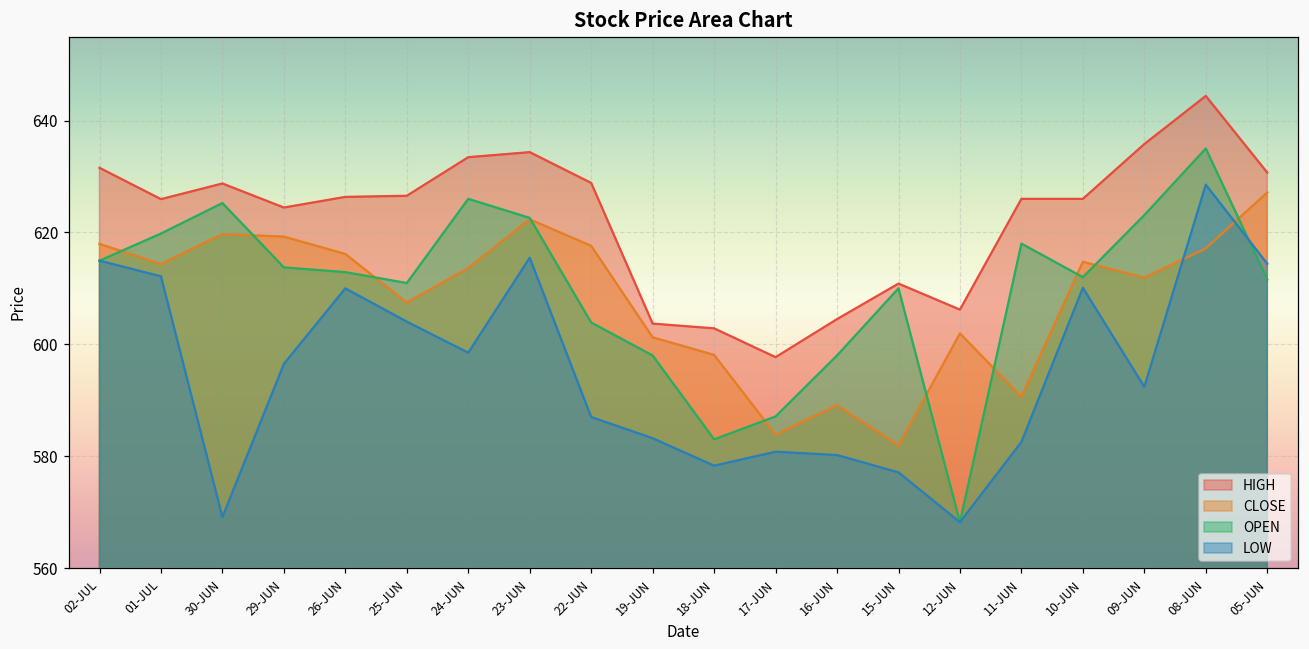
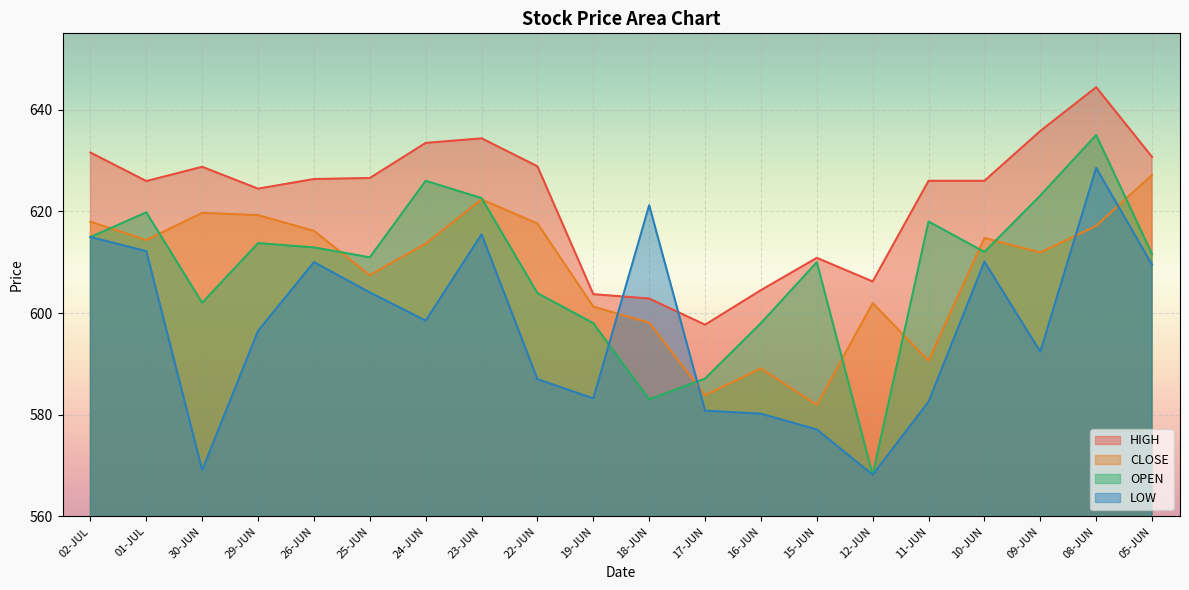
  {
    "OPEN": {
      "01-JUL": 620,
-     "30-JUN": 625,
+     "30-JUN": 602,
      "29-JUN": 614,
      "26-JUN": 613,
      "25-JUN": 611,
      "24-JUN": 626,
      "22-JUN": 604,
      "19-JUN": 598,
      "18-JUN": 583,
      "17-JUN": 587,
      "16-JUN": 598,
      "15-JUN": 610,
      "11-JUN": 618,
      "10-JUN": 612,
      "09-JUN": 623,
      "08-JUN": 635,
      "05-JUN": 612
    },
    "LOW": {
      "01-JUL": 612,
      "30-JUN": 569,
      "29-JUN": 597,
      "26-JUN": 610,
      "25-JUN": 604,
      "24-JUN": 599,
      "23-JUN": 615,
      "22-JUN": 587,
      "19-JUN": 583,
-     "18-JUN": 578,
+     "18-JUN": 621,
      "17-JUN": 581,
      "16-JUN": 580,
      "15-JUN": 577,
      "11-JUN": 583,
      "10-JUN": 610,
      "09-JUN": 592,
      "08-JUN": 629,
-     "05-JUN": 614
+     "05-JUN": 610
    }
  }
